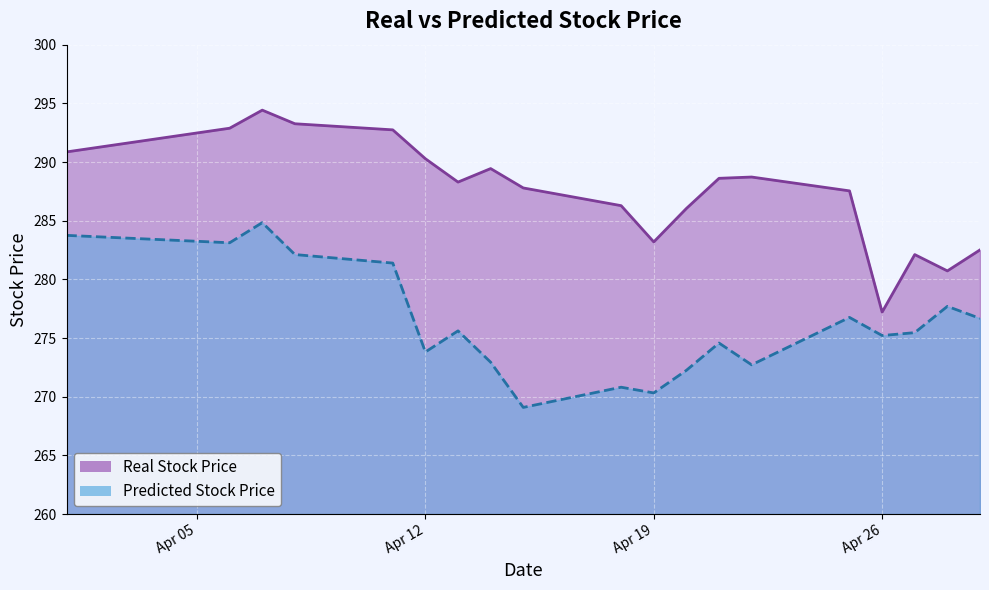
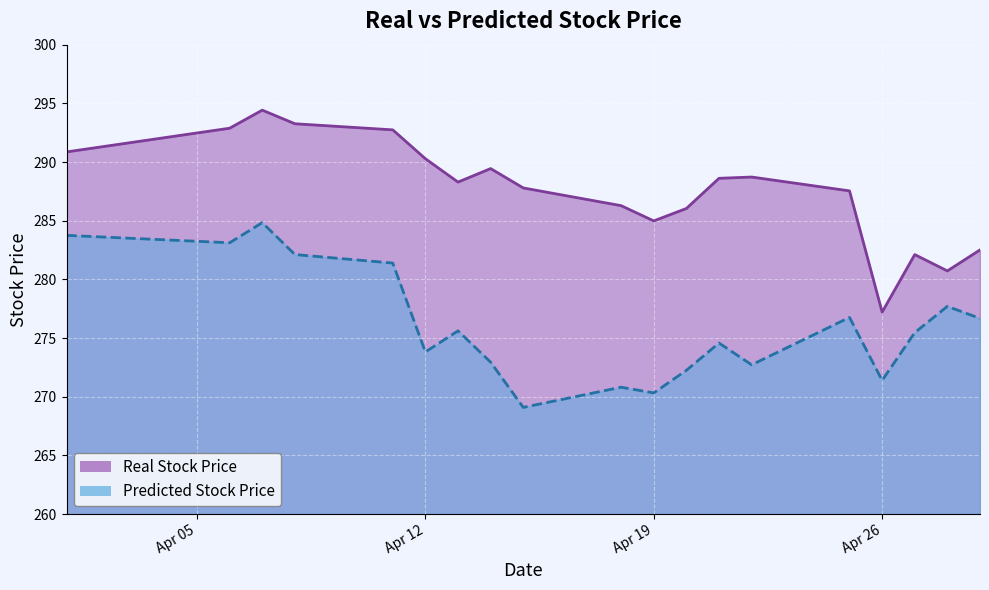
  {
    "Real Stock Price": {
      "Apr 12": 290.3,
-     "Apr 19": 283.2,
+     "Apr 19": 285.0,
      "Apr 26": 277.2
    },
    "Predicted Stock Price": {
      "Apr 12": 273.8,
      "Apr 19": 270.3,
-     "Apr 26": 275.2
+     "Apr 26": 271.4
    }
  }
